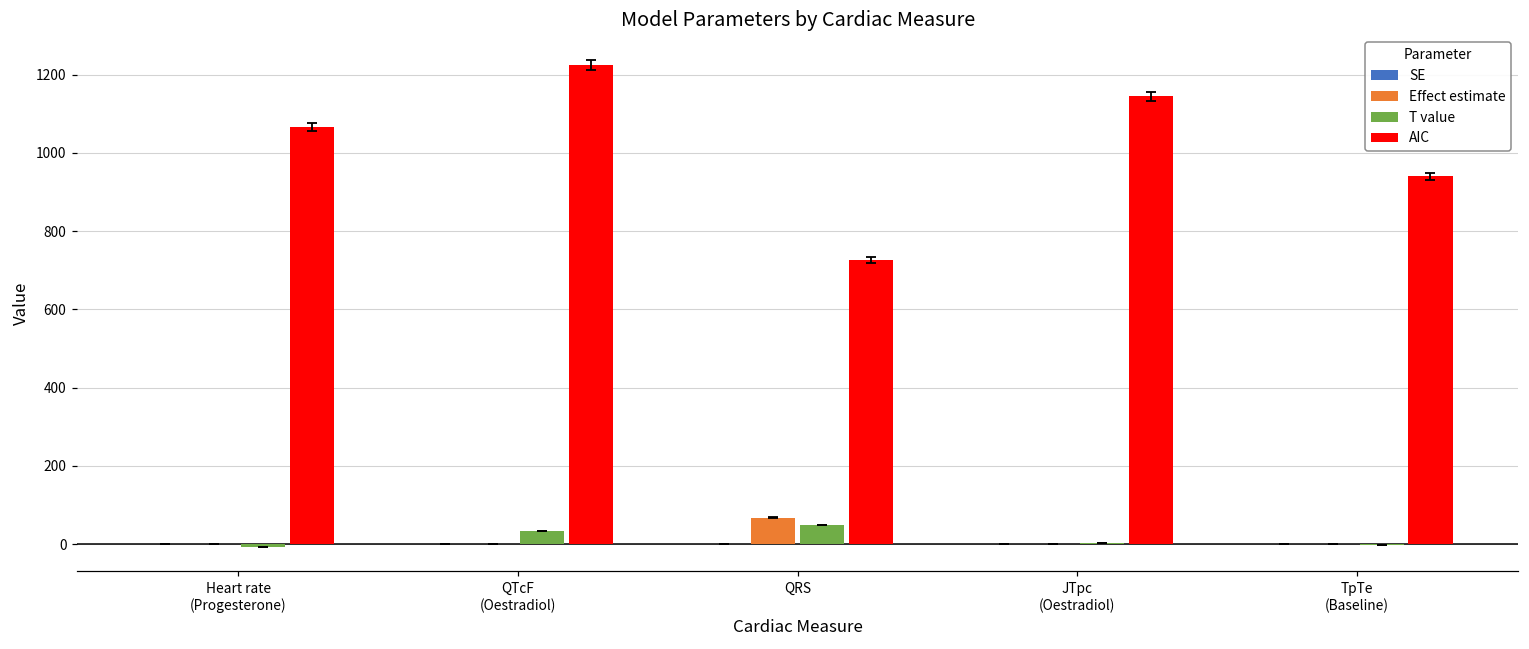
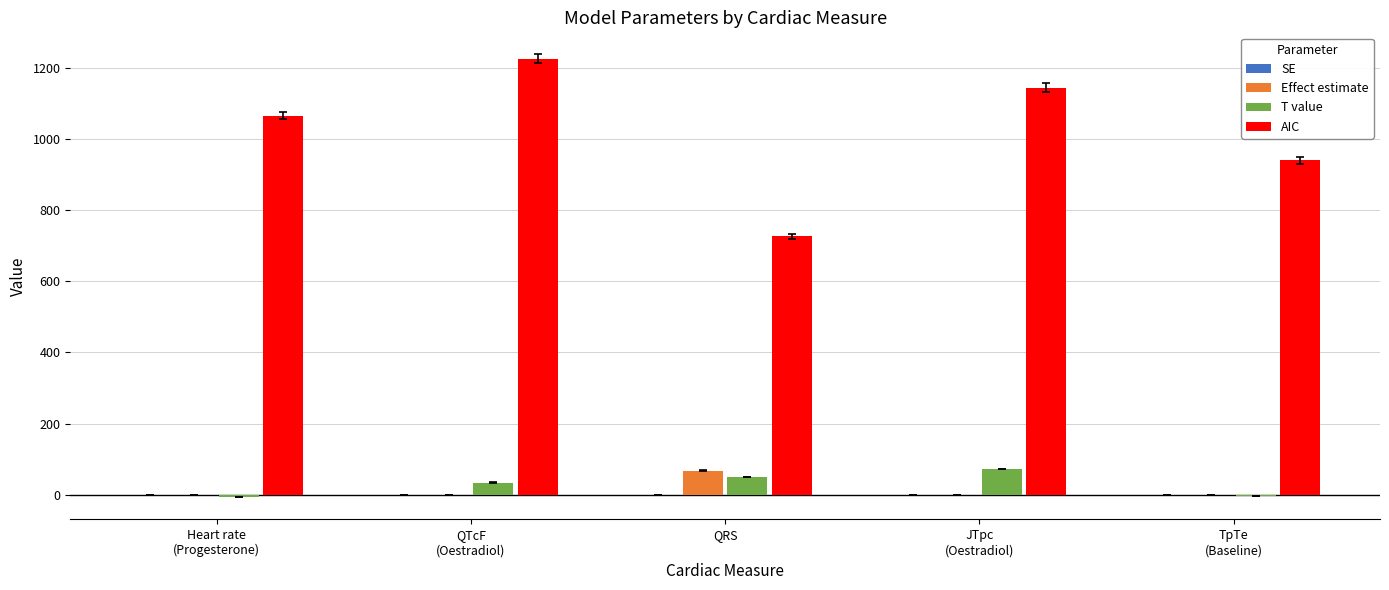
  {
    "Effect estimate": {
      "QRS": 70
    },
    "T value": {
      "Heart rate (Progesterone)": -10,
      "QTcF (Oestradiol)": 30,
      "QRS": 50,
-     "JTpc (Oestradiol)": 0
+     "JTpc (Oestradiol)": 70
    },
    "AIC": {
      "Heart rate (Progesterone)": 1070,
      "QTcF (Oestradiol)": 1230,
      "QRS": 730,
      "JTpc (Oestradiol)": 1140,
      "TpTe (Baseline)": 940
    }
  }
